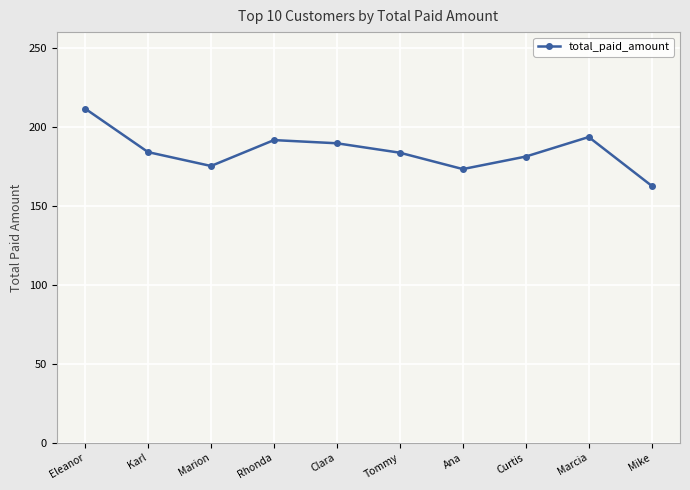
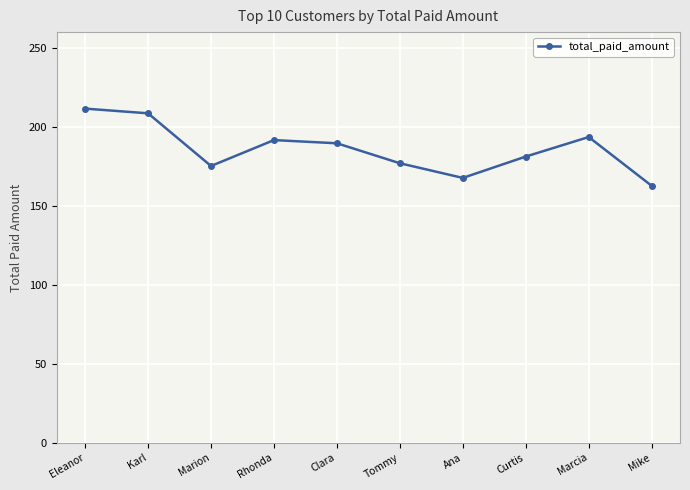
  {
    "Eleanor": 212,
-   "Karl": 184,
+   "Karl": 209,
    "Marion": 175,
    "Rhonda": 192,
    "Clara": 190,
-   "Tommy": 184,
-   "Ana": 173,
+   "Tommy": 177,
+   "Ana": 168,
    "Curtis": 181,
    "Marcia": 194,
    "Mike": 163
  }
